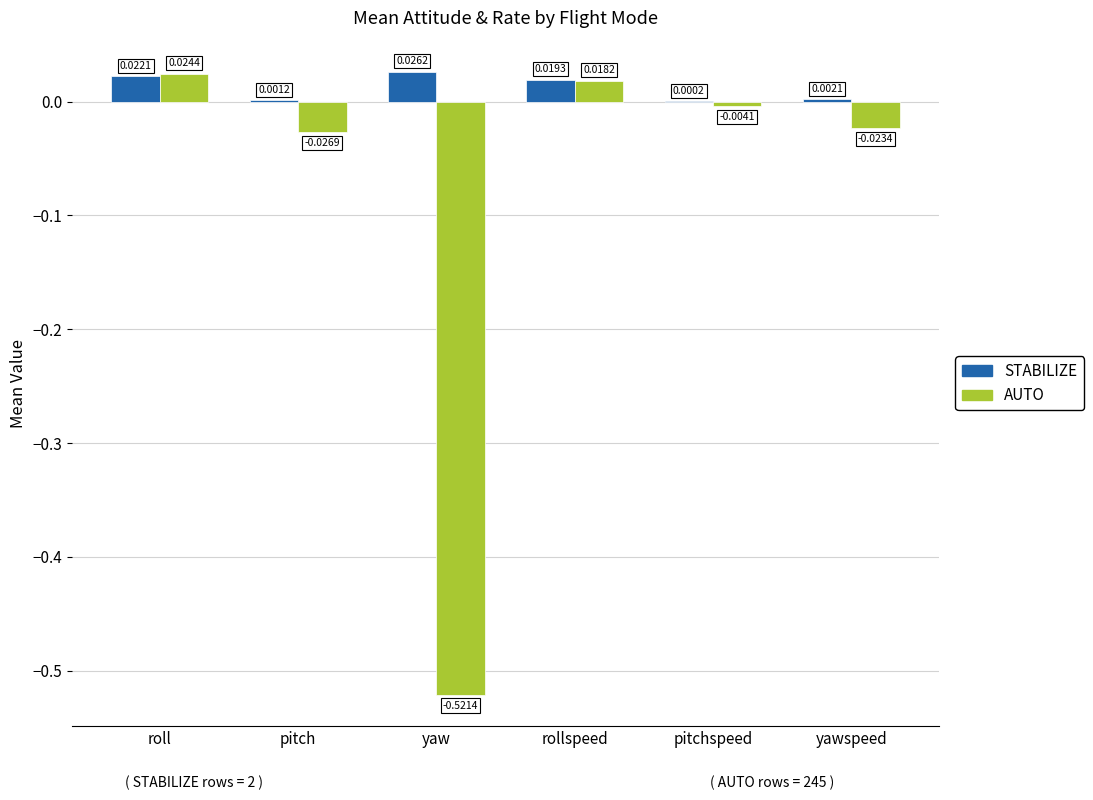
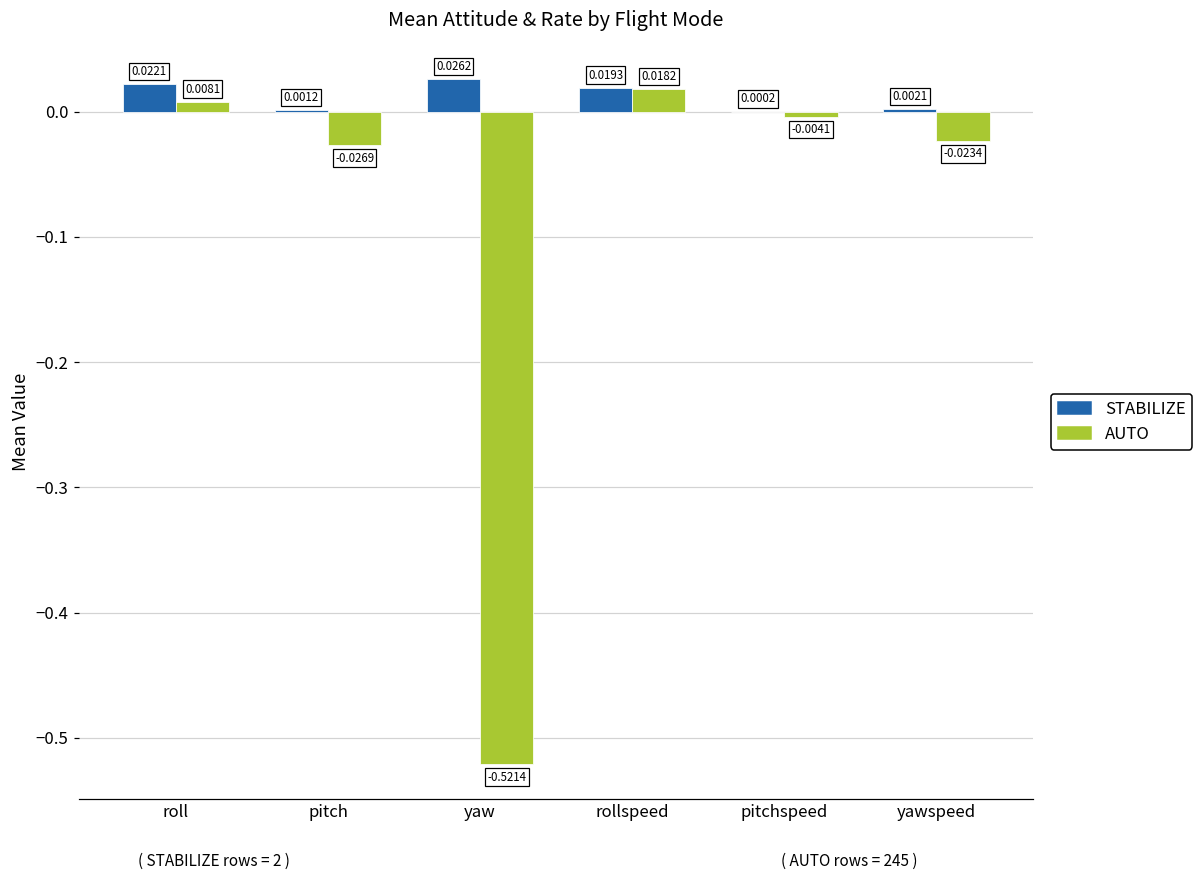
  {
    "AUTO": {
-     "roll": 0.0244
+     "roll": 0.0081
    }
  }
